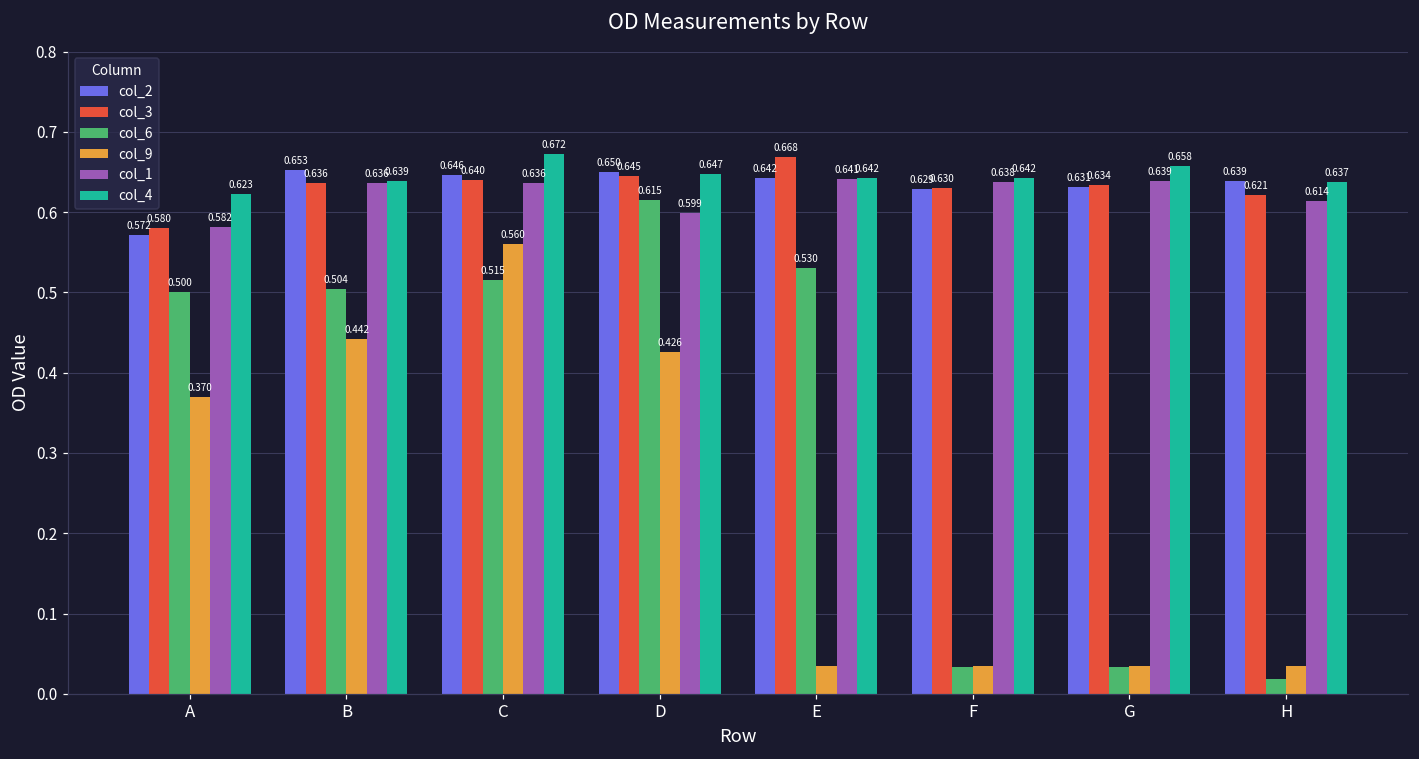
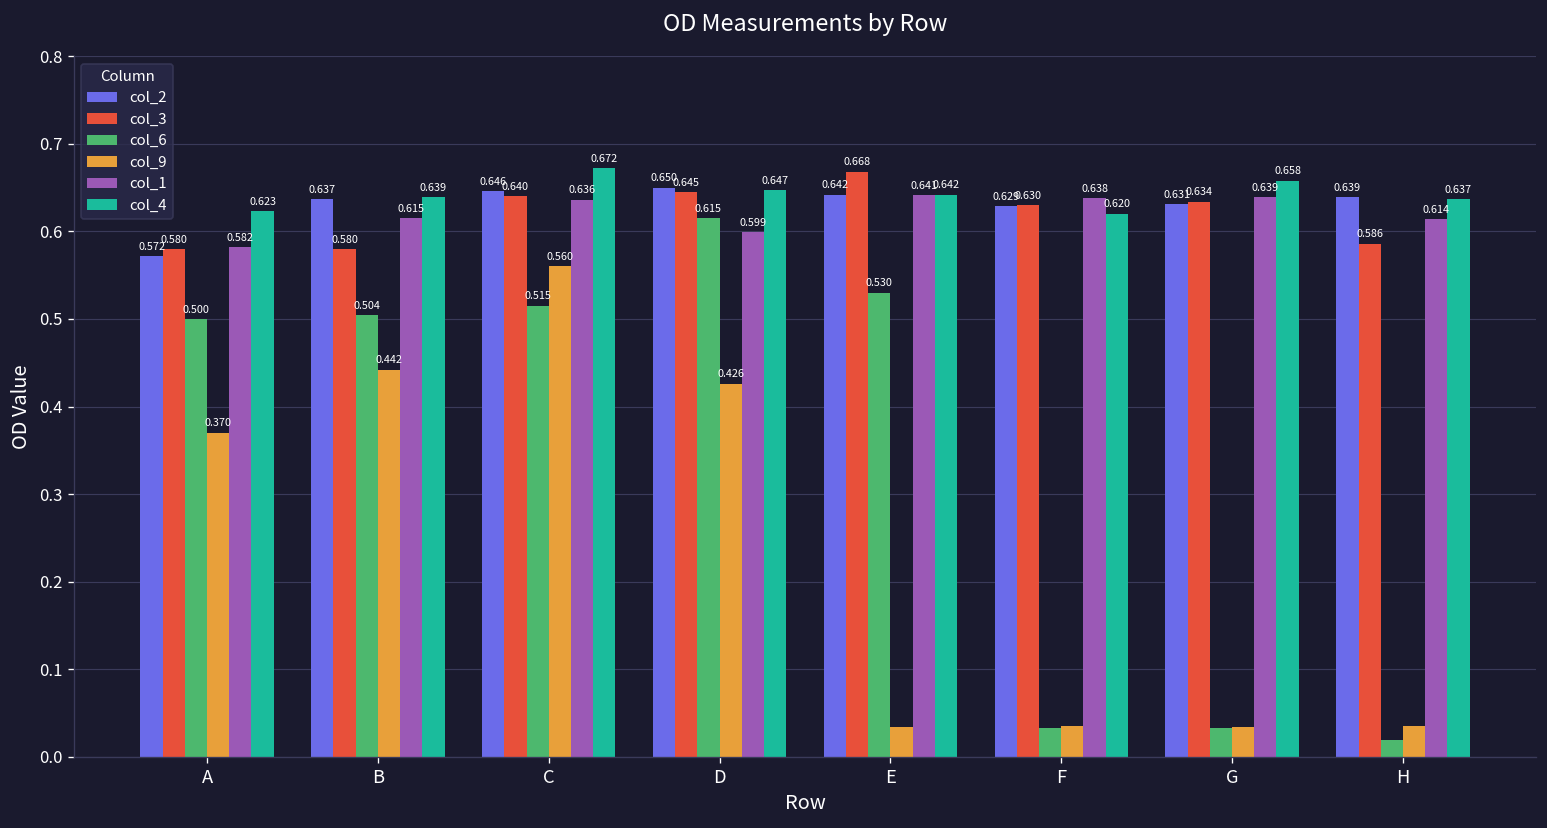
  {
    "col_2": {
      "A": 0.572,
-     "B": 0.653,
+     "B": 0.637,
      "C": 0.646,
      "D": 0.650,
      "E": 0.642,
      "G": 0.631,
      "H": 0.639
    },
    "col_3": {
      "A": 0.580,
-     "B": 0.636,
+     "B": 0.580,
      "C": 0.640,
      "D": 0.645,
      "E": 0.668,
      "G": 0.634,
-     "H": 0.621
+     "H": 0.586
    },
    "col_6": {
      "A": 0.500,
      "B": 0.504,
      "C": 0.515,
      "D": 0.615,
      "E": 0.530
    },
    "col_9": {
      "A": 0.370,
      "B": 0.442,
      "C": 0.560,
      "D": 0.426
    },
    "col_1": {
      "A": 0.582,
-     "B": 0.636,
+     "B": 0.615,
      "C": 0.636,
      "D": 0.599,
      "F": 0.638,
      "G": 0.639,
      "H": 0.614
    },
    "col_4": {
      "A": 0.623,
      "B": 0.639,
      "C": 0.672,
      "D": 0.647,
-     "F": 0.642,
+     "F": 0.620,
      "G": 0.658,
      "H": 0.637
    }
  }
